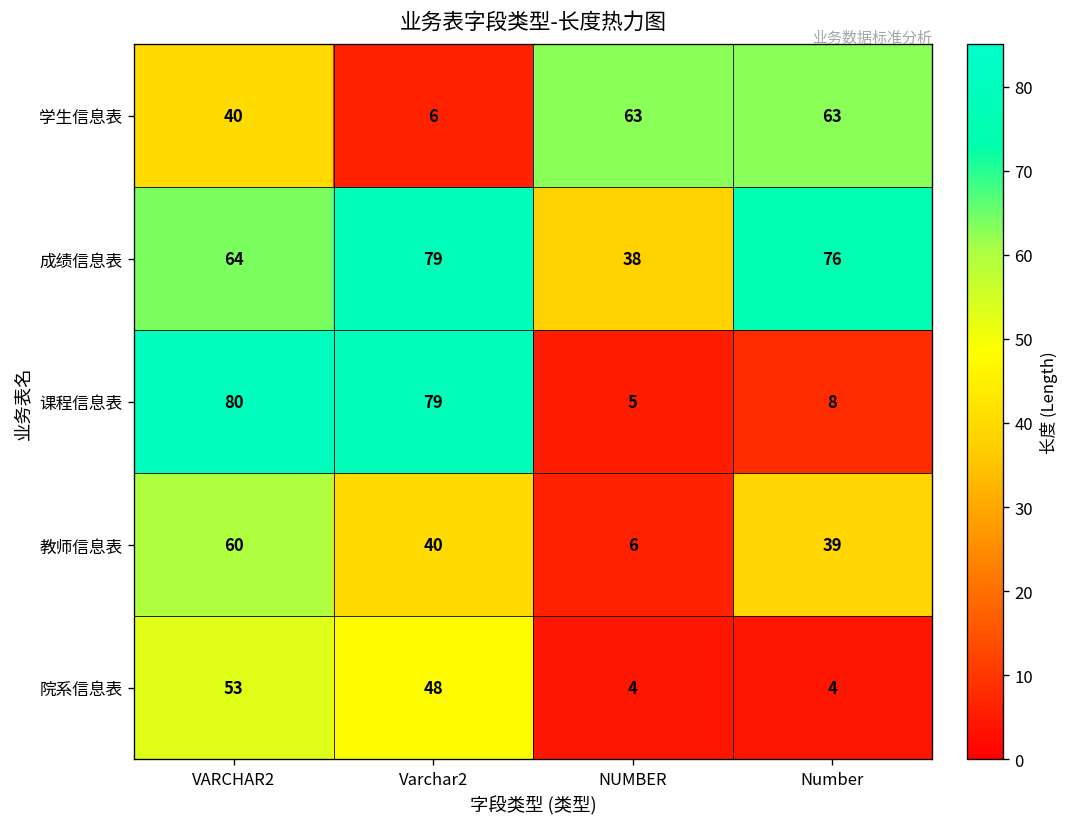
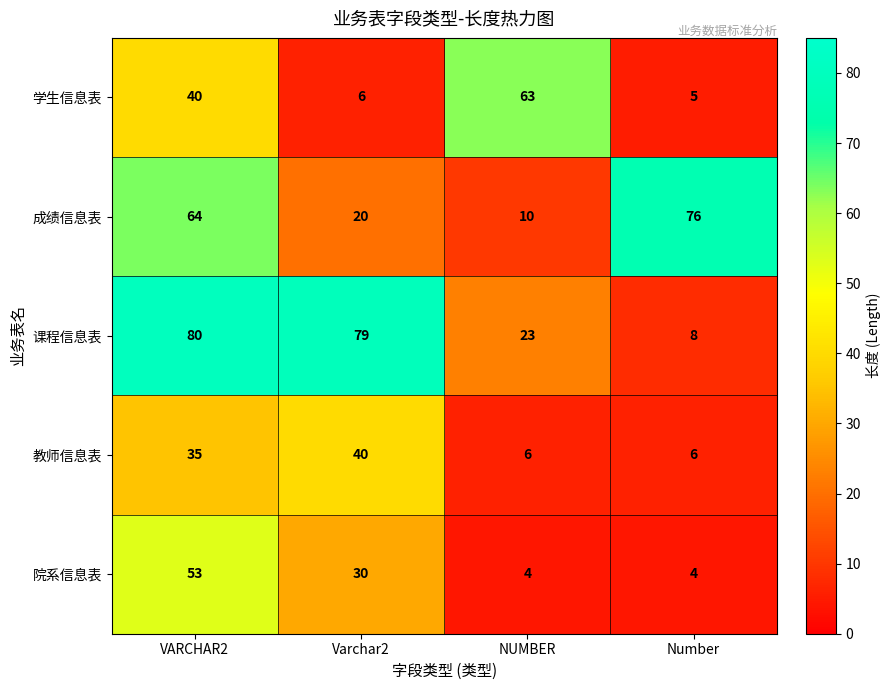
  {
    "学生信息表": {
      "VARCHAR2": 40,
      "Varchar2": 6,
      "NUMBER": 63,
-     "Number": 63
+     "Number": 5
    },
    "成绩信息表": {
      "VARCHAR2": 64,
-     "Varchar2": 79,
-     "NUMBER": 38,
+     "Varchar2": 20,
+     "NUMBER": 10,
      "Number": 76
    },
    "课程信息表": {
      "VARCHAR2": 80,
      "Varchar2": 79,
-     "NUMBER": 5,
+     "NUMBER": 23,
      "Number": 8
    },
    "教师信息表": {
-     "VARCHAR2": 60,
+     "VARCHAR2": 35,
      "Varchar2": 40,
      "NUMBER": 6,
-     "Number": 39
+     "Number": 6
    },
    "院系信息表": {
      "VARCHAR2": 53,
-     "Varchar2": 48,
+     "Varchar2": 30,
      "NUMBER": 4,
      "Number": 4
    }
  }
